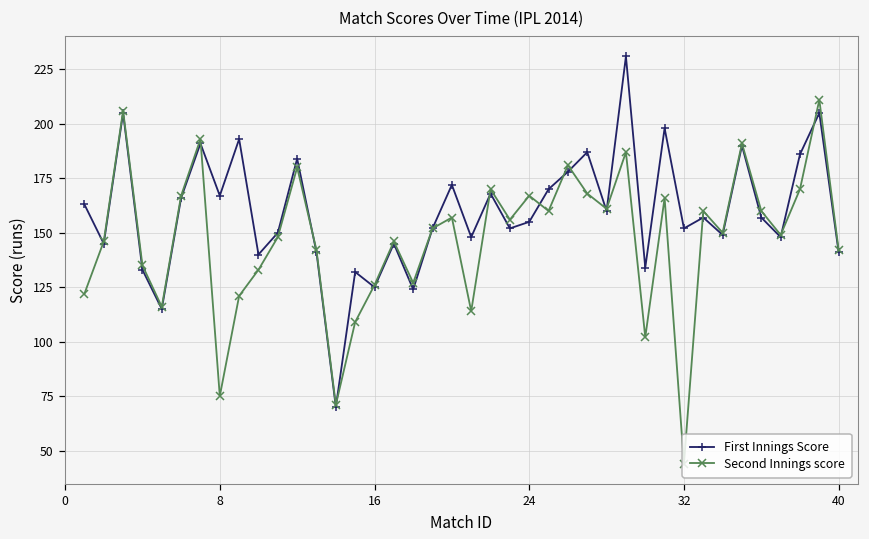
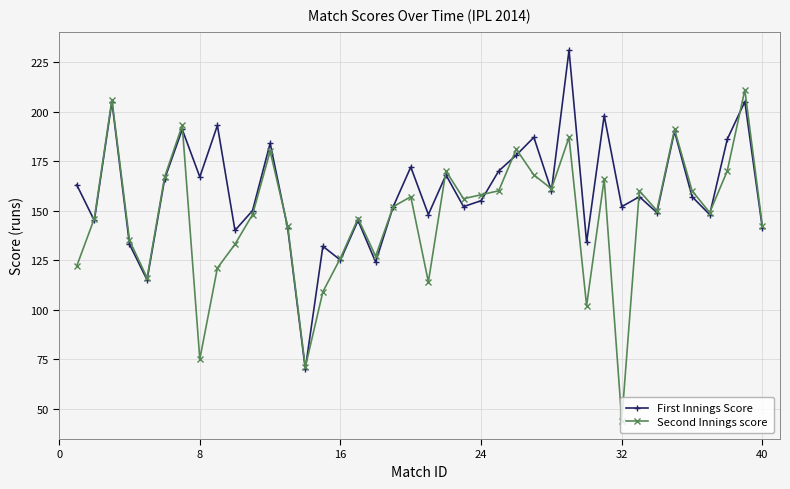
  {
    "First Innings Score": {
      "8": 167,
      "24": 155,
      "32": 152
    },
    "Second Innings score": {
      "8": 75,
-     "24": 167
+     "24": 158
    }
  }
